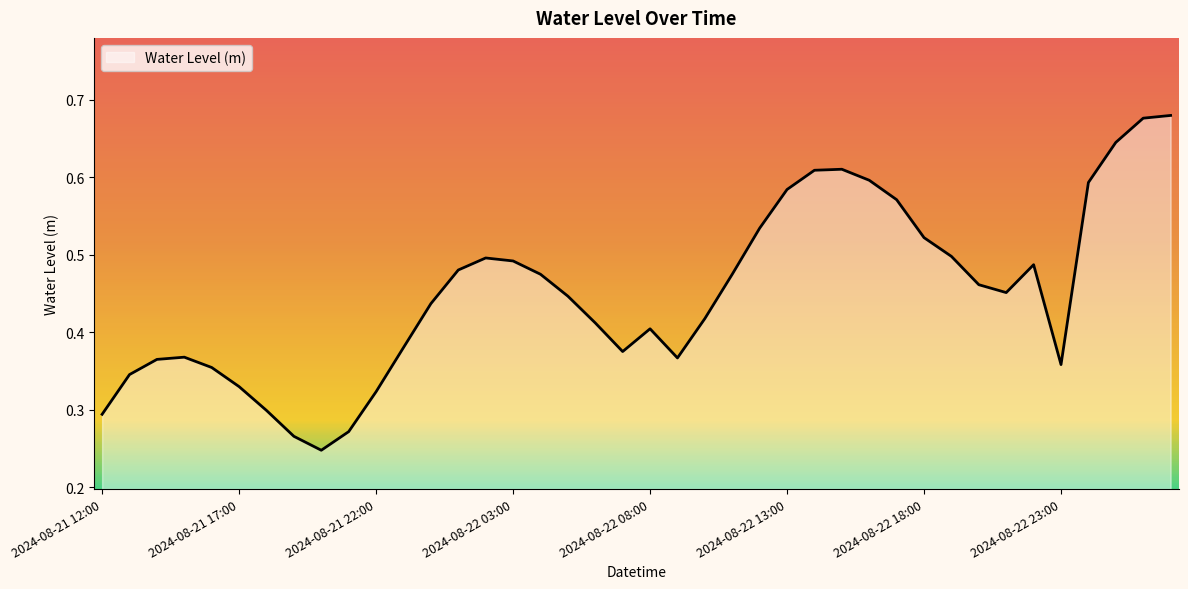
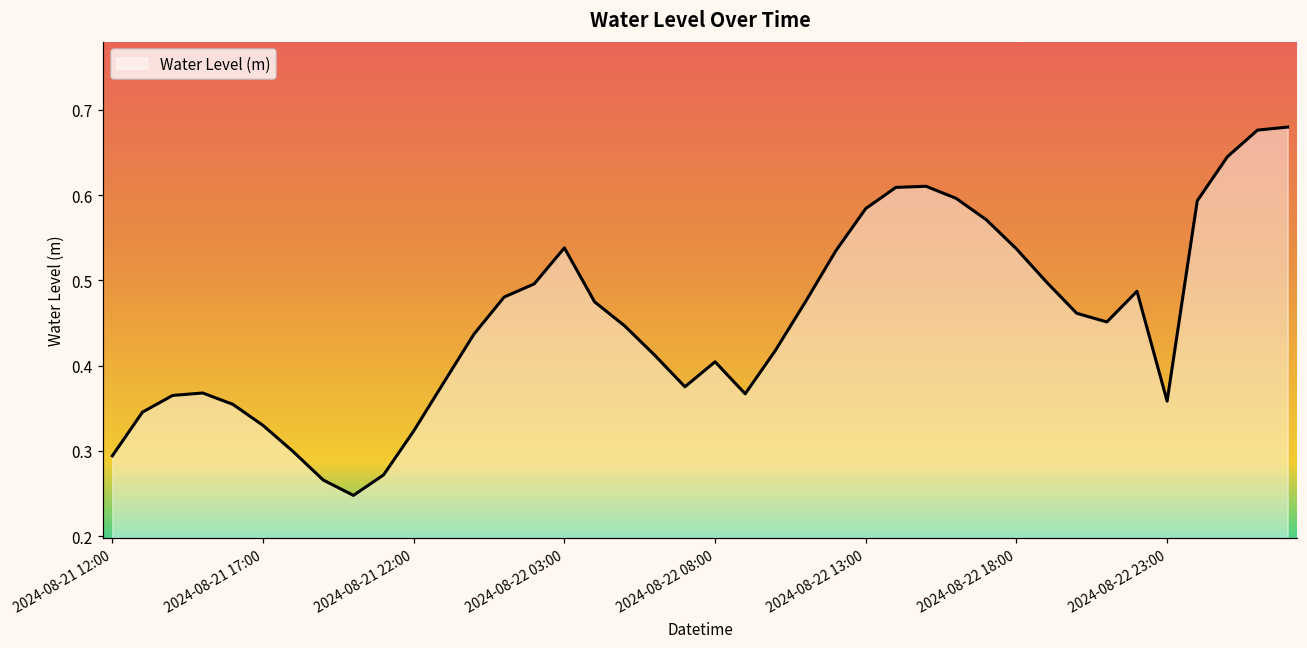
  {
    "2024-08-21 12:00": 0.29,
    "2024-08-21 17:00": 0.33,
    "2024-08-21 22:00": 0.32,
-   "2024-08-22 03:00": 0.49,
+   "2024-08-22 03:00": 0.54,
    "2024-08-22 08:00": 0.40,
    "2024-08-22 13:00": 0.58,
-   "2024-08-22 18:00": 0.52,
+   "2024-08-22 18:00": 0.54,
    "2024-08-22 23:00": 0.36
  }
